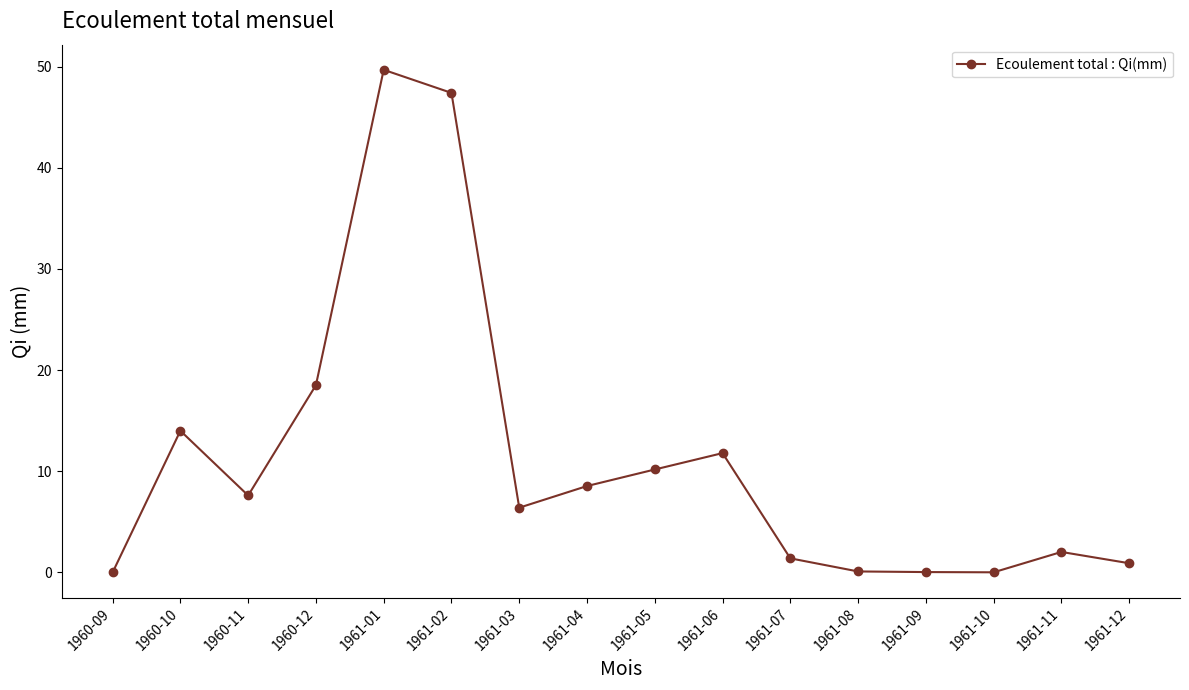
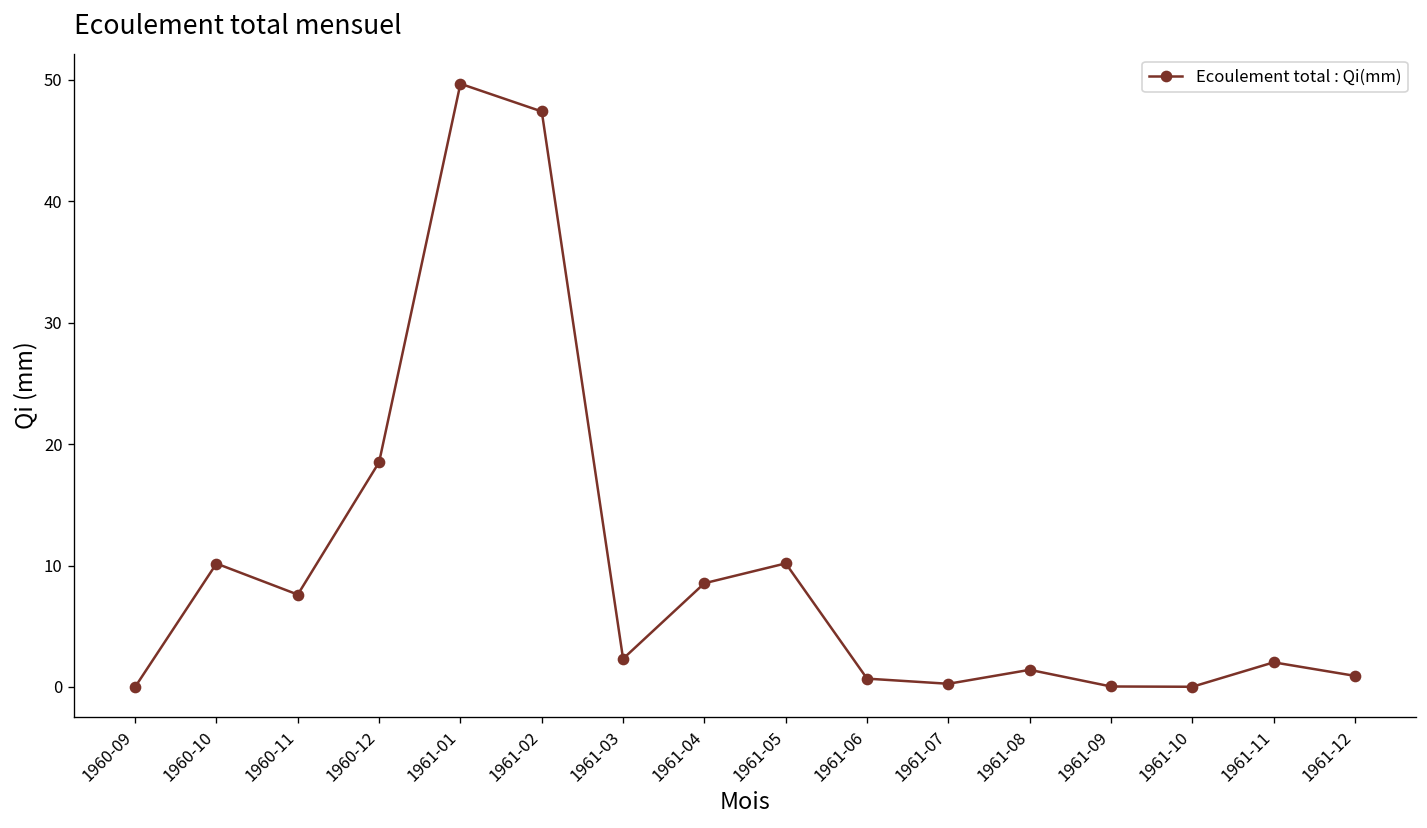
  {
    "1960-09": 0.0,
-   "1960-10": 14.0,
+   "1960-10": 10.2,
    "1960-11": 7.6,
    "1960-12": 18.5,
    "1961-01": 49.7,
    "1961-02": 47.4,
-   "1961-03": 6.4,
+   "1961-03": 2.3,
    "1961-04": 8.5,
    "1961-05": 10.2,
-   "1961-06": 11.8,
-   "1961-07": 1.4,
-   "1961-08": 0.1,
+   "1961-06": 0.7,
+   "1961-07": 0.3,
+   "1961-08": 1.4,
    "1961-09": 0.0,
    "1961-10": 0.0,
    "1961-11": 2.0,
    "1961-12": 0.9
  }
